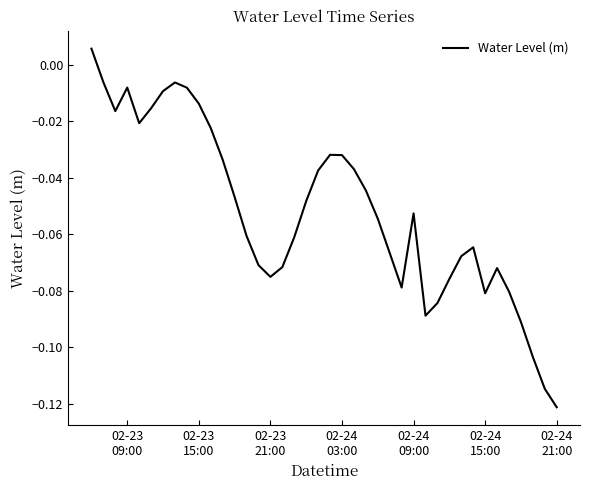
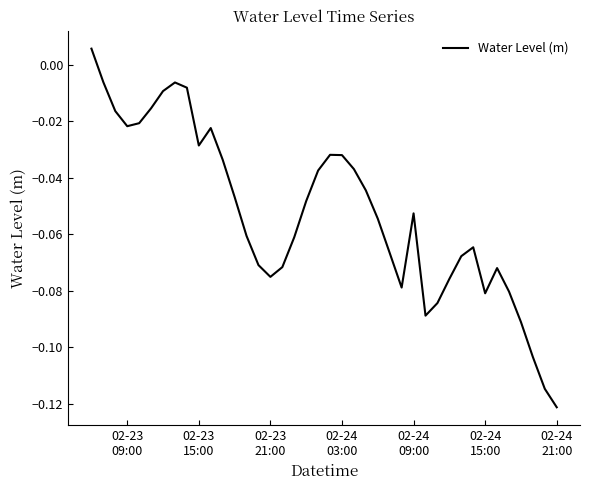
  {
-   "02-23 09:00": -0.008,
-   "02-23 15:00": -0.014,
+   "02-23 09:00": -0.022,
+   "02-23 15:00": -0.029,
    "02-23 21:00": -0.075,
    "02-24 03:00": -0.032,
    "02-24 09:00": -0.053,
    "02-24 15:00": -0.081,
    "02-24 21:00": -0.121
  }
